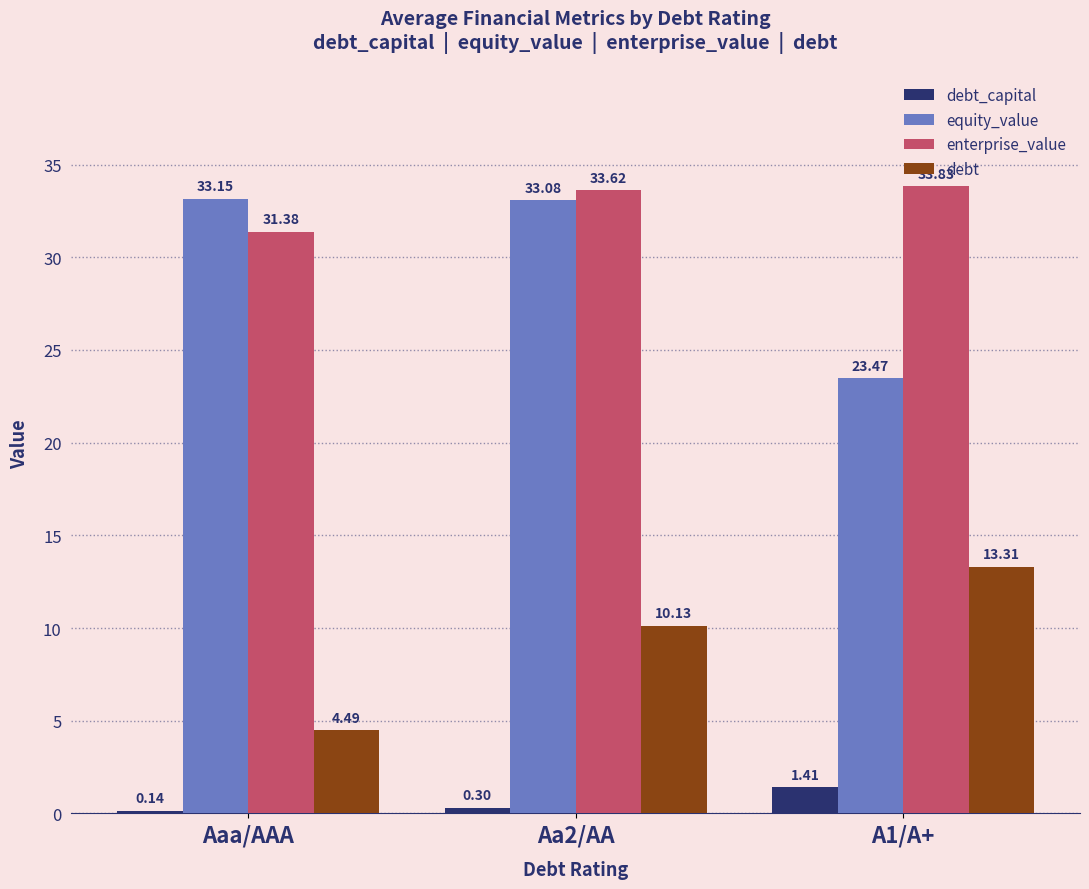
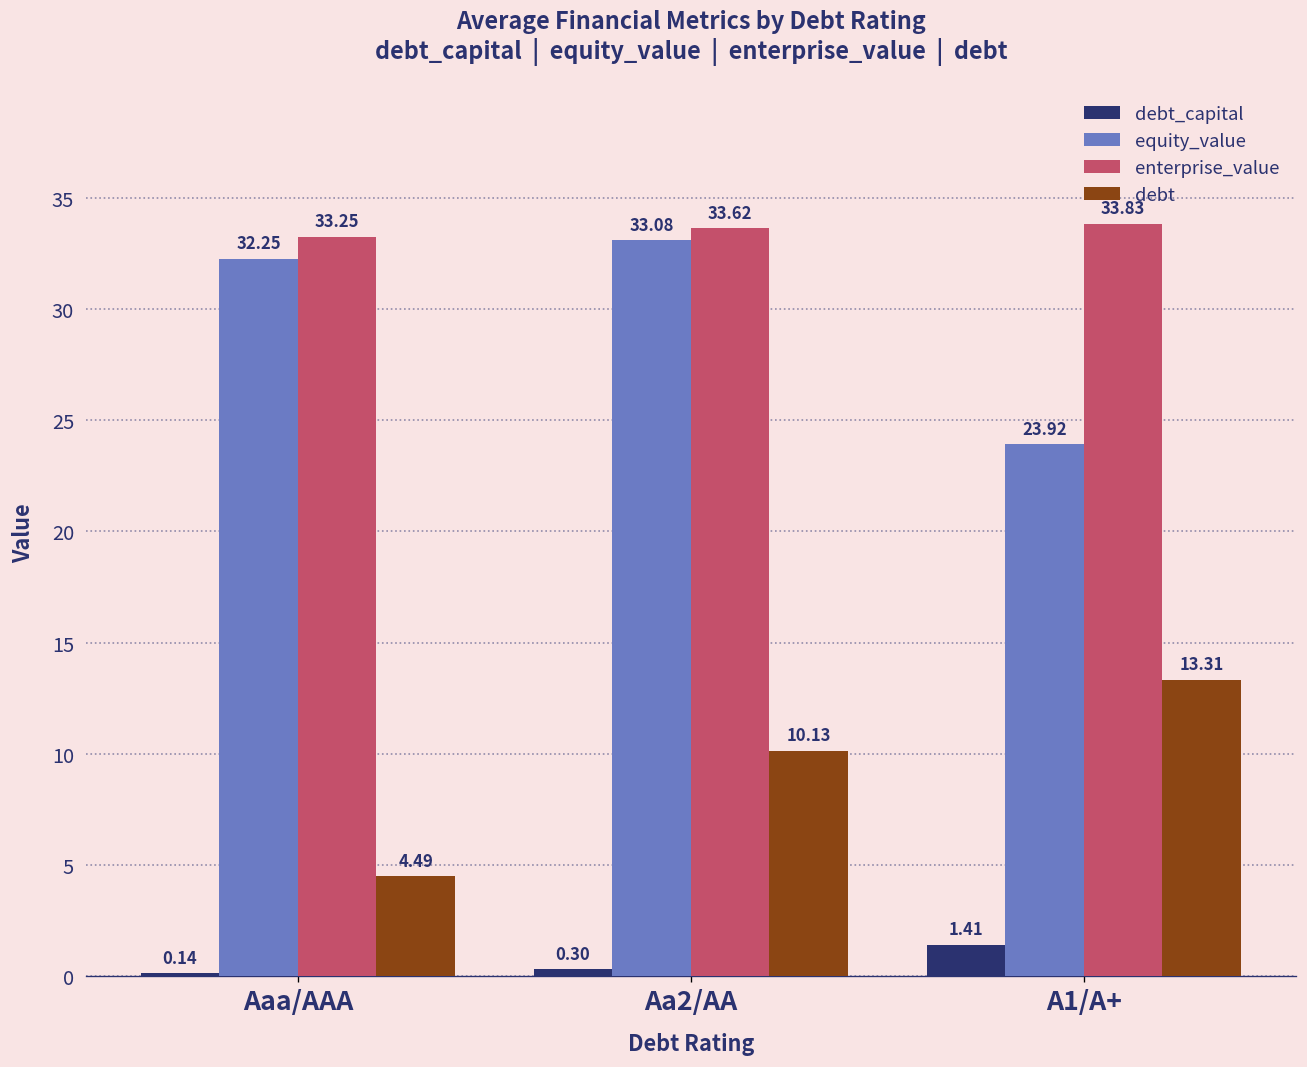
  {
    "debt_capital": {
      "Aaa/AAA": 0.14,
      "Aa2/AA": 0.30,
      "A1/A+": 1.41
    },
    "equity_value": {
-     "Aaa/AAA": 33.15,
+     "Aaa/AAA": 32.25,
      "Aa2/AA": 33.08,
-     "A1/A+": 23.47
+     "A1/A+": 23.92
    },
    "enterprise_value": {
-     "Aaa/AAA": 31.38,
+     "Aaa/AAA": 33.25,
      "Aa2/AA": 33.62,
      "A1/A+": 33.83
    },
    "debt": {
      "Aaa/AAA": 4.49,
      "Aa2/AA": 10.13,
      "A1/A+": 13.31
    }
  }
